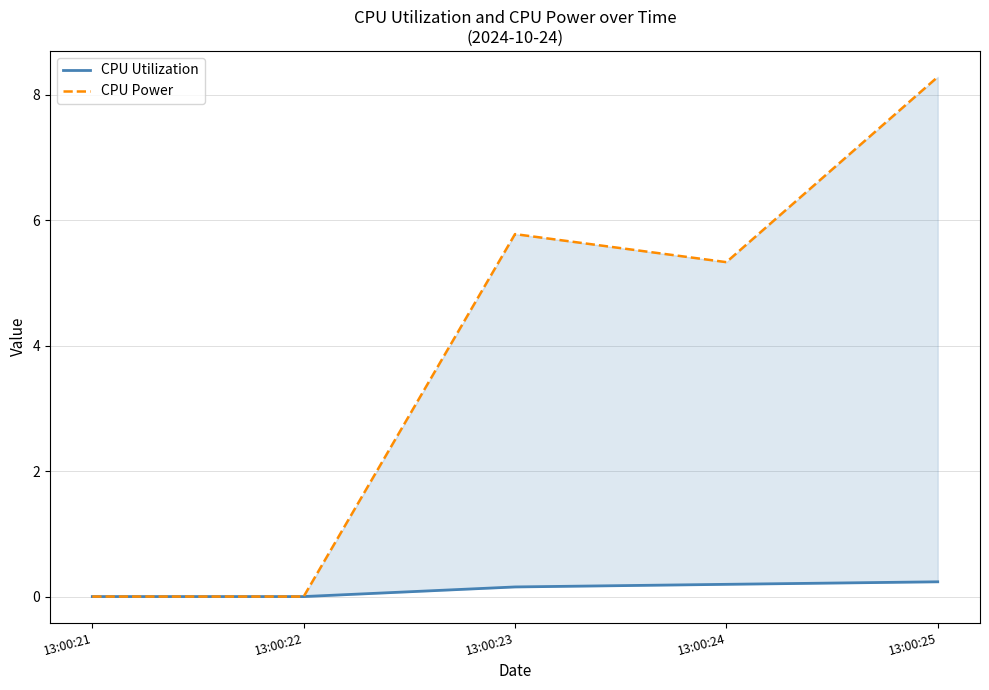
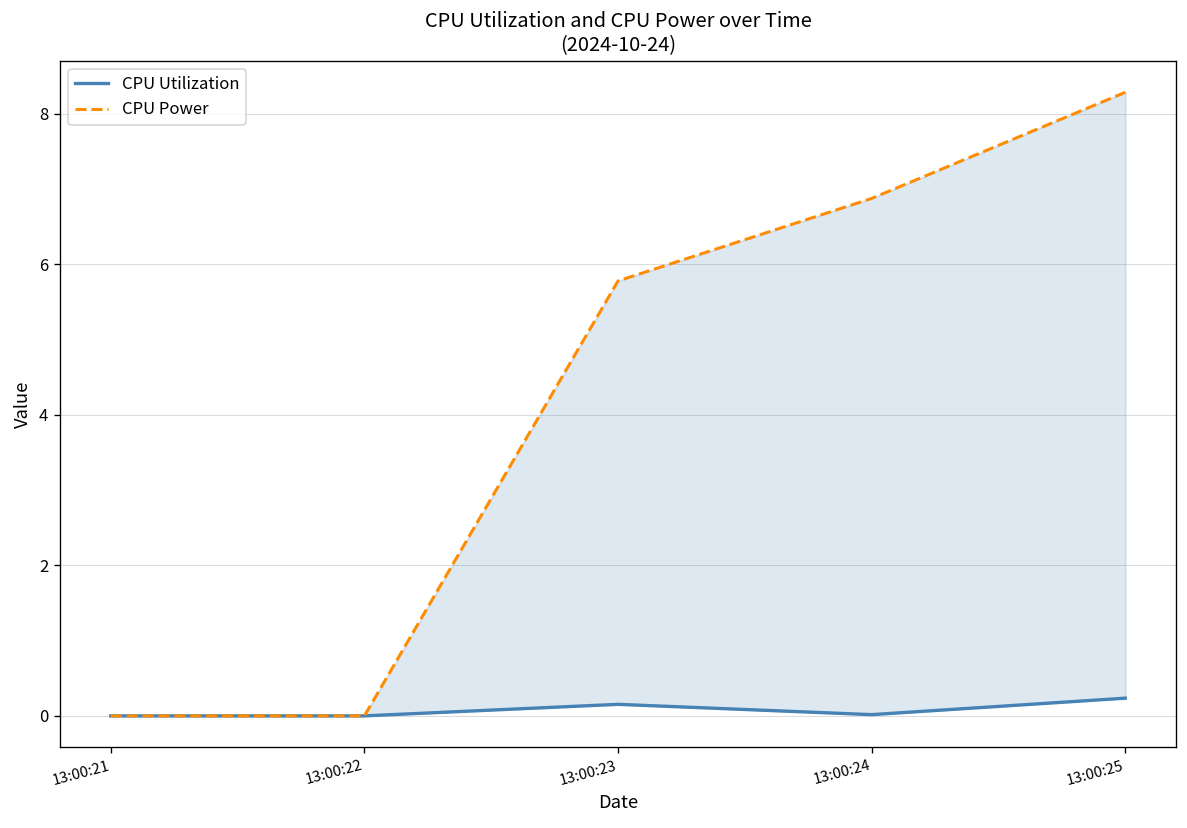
  {
    "CPU Utilization": {
      "13:00:23": 0.2,
-     "13:00:24": 0.2,
+     "13:00:24": 0.0,
      "13:00:25": 0.2
    },
    "CPU Power": {
      "13:00:23": 5.8,
-     "13:00:24": 5.3,
+     "13:00:24": 6.9,
      "13:00:25": 8.3
    }
  }
